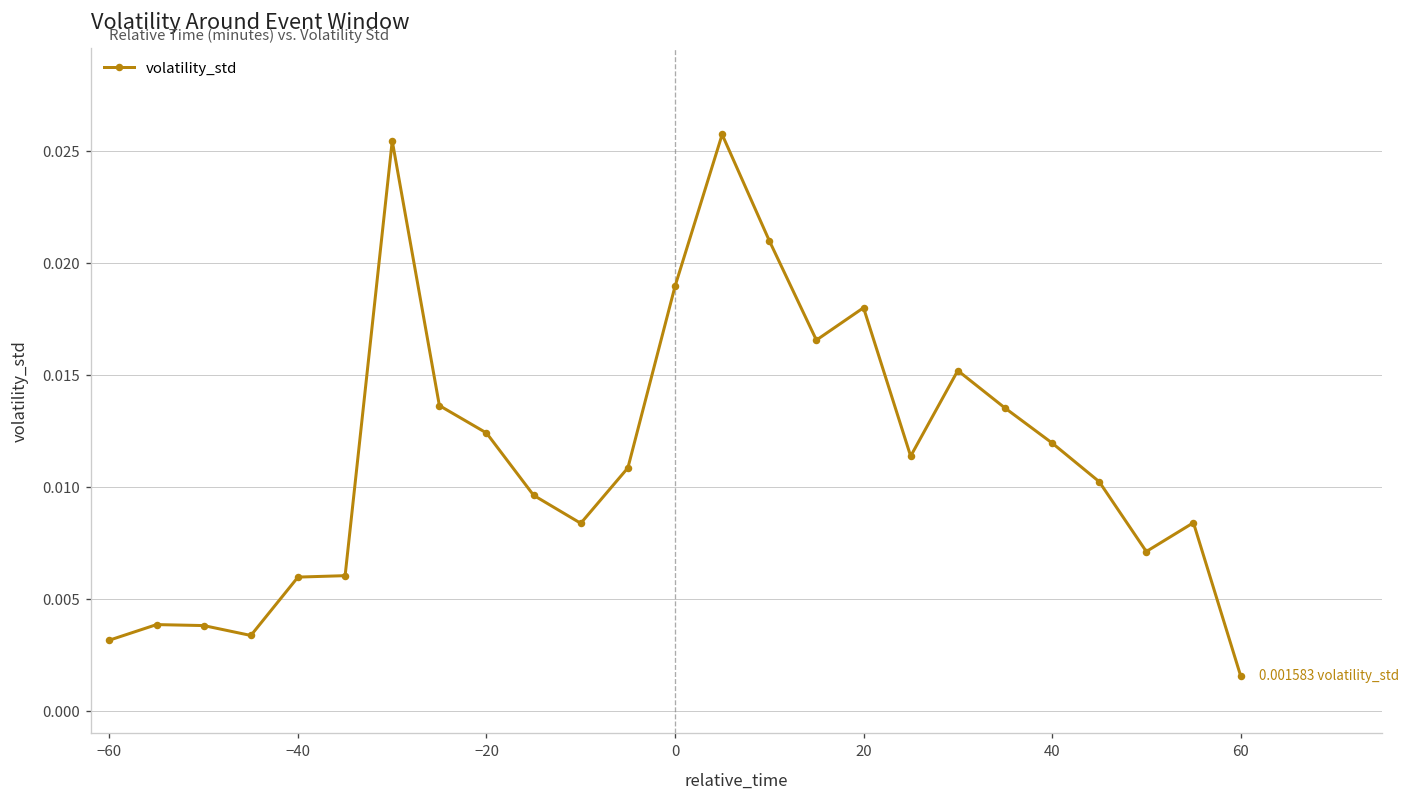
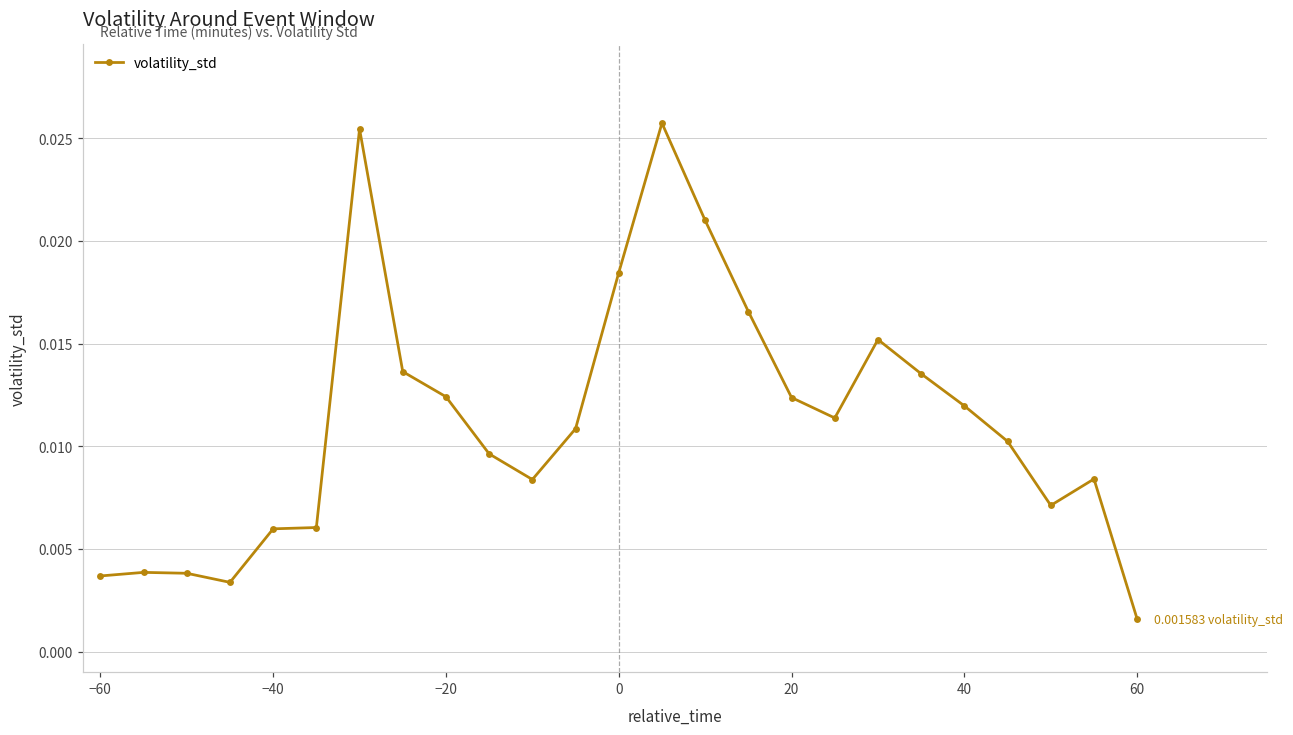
  {
-   "−60": 0.0032,
+   "−60": 0.0037,
    "−40": 0.0060,
    "−20": 0.0124,
-   "0": 0.0190,
-   "20": 0.0180,
+   "0": 0.0185,
+   "20": 0.0124,
    "40": 0.0120
  }
